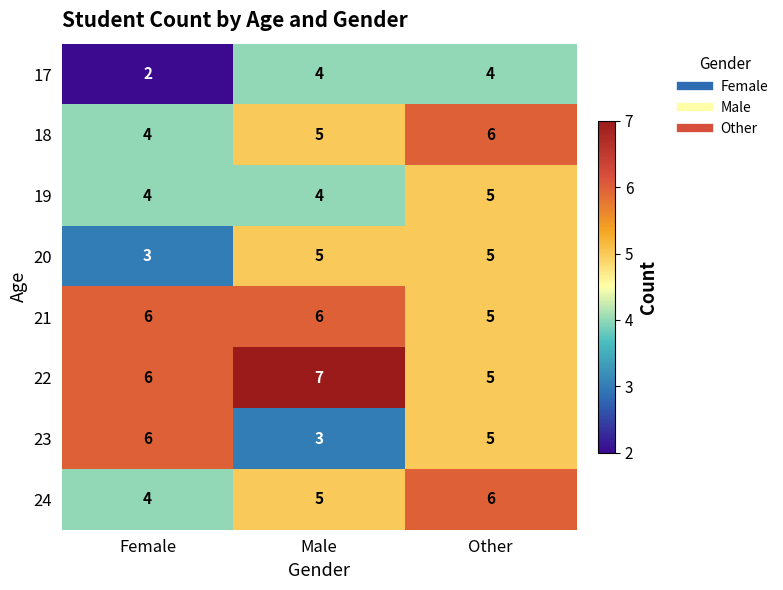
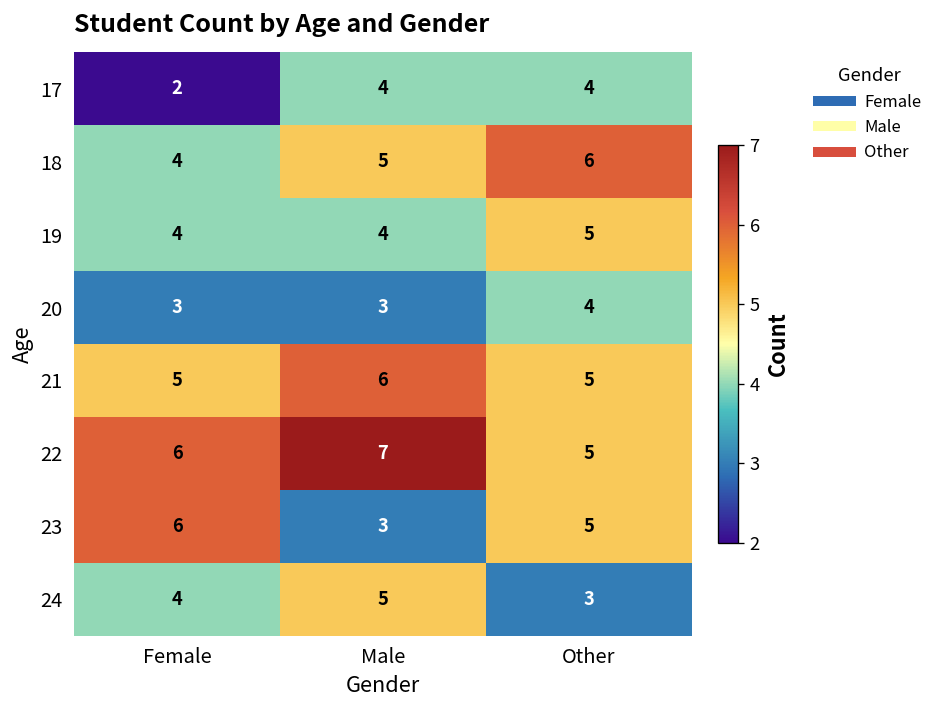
  {
    "17": {
      "Female": 2,
      "Male": 4,
      "Other": 4
    },
    "18": {
      "Female": 4,
      "Male": 5,
      "Other": 6
    },
    "19": {
      "Female": 4,
      "Male": 4,
      "Other": 5
    },
    "20": {
      "Female": 3,
-     "Male": 5,
-     "Other": 5
+     "Male": 3,
+     "Other": 4
    },
    "21": {
-     "Female": 6,
+     "Female": 5,
      "Male": 6,
      "Other": 5
    },
    "22": {
      "Female": 6,
      "Male": 7,
      "Other": 5
    },
    "23": {
      "Female": 6,
      "Male": 3,
      "Other": 5
    },
    "24": {
      "Female": 4,
      "Male": 5,
-     "Other": 6
+     "Other": 3
    }
  }
